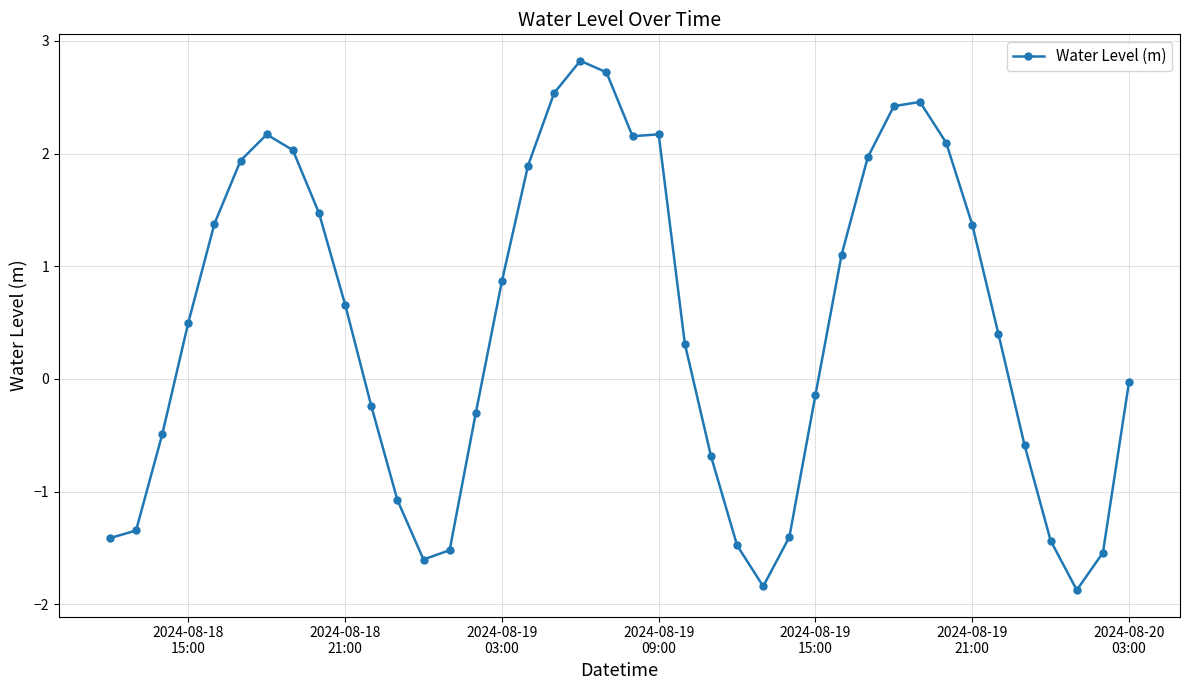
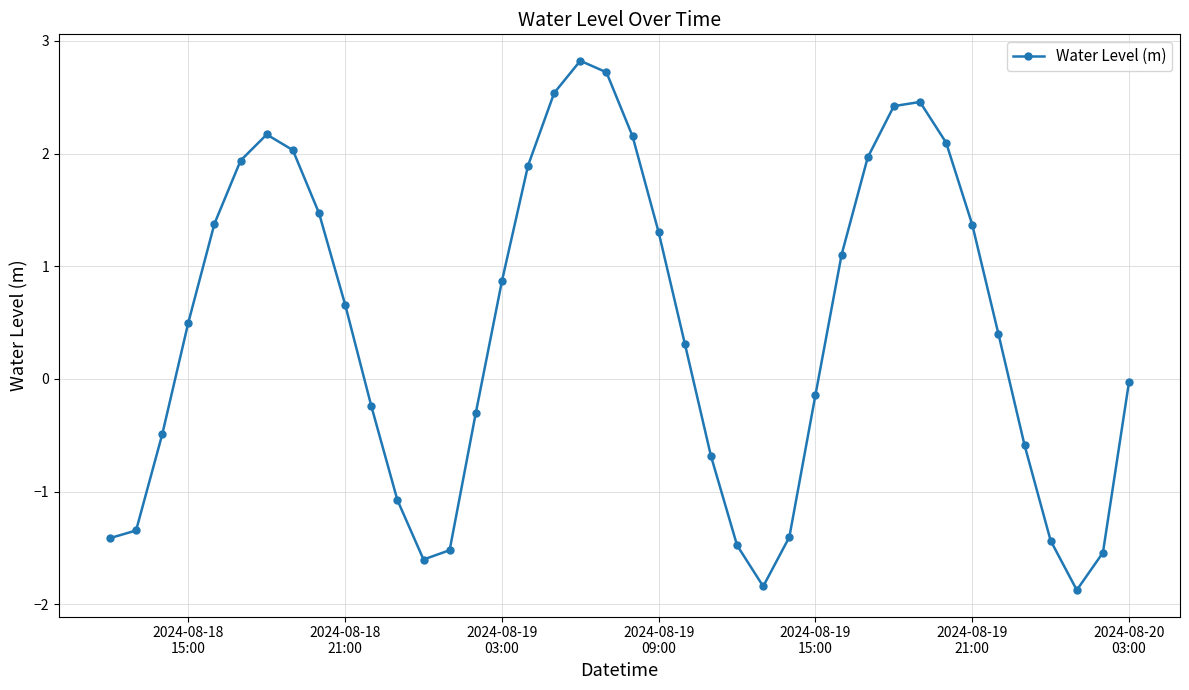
  {
    "2024-08-18 15:00": 0.50,
    "2024-08-18 21:00": 0.66,
    "2024-08-19 03:00": 0.87,
-   "2024-08-19 09:00": 2.17,
+   "2024-08-19 09:00": 1.30,
    "2024-08-19 15:00": -0.14,
    "2024-08-19 21:00": 1.37,
    "2024-08-20 03:00": -0.03
  }
